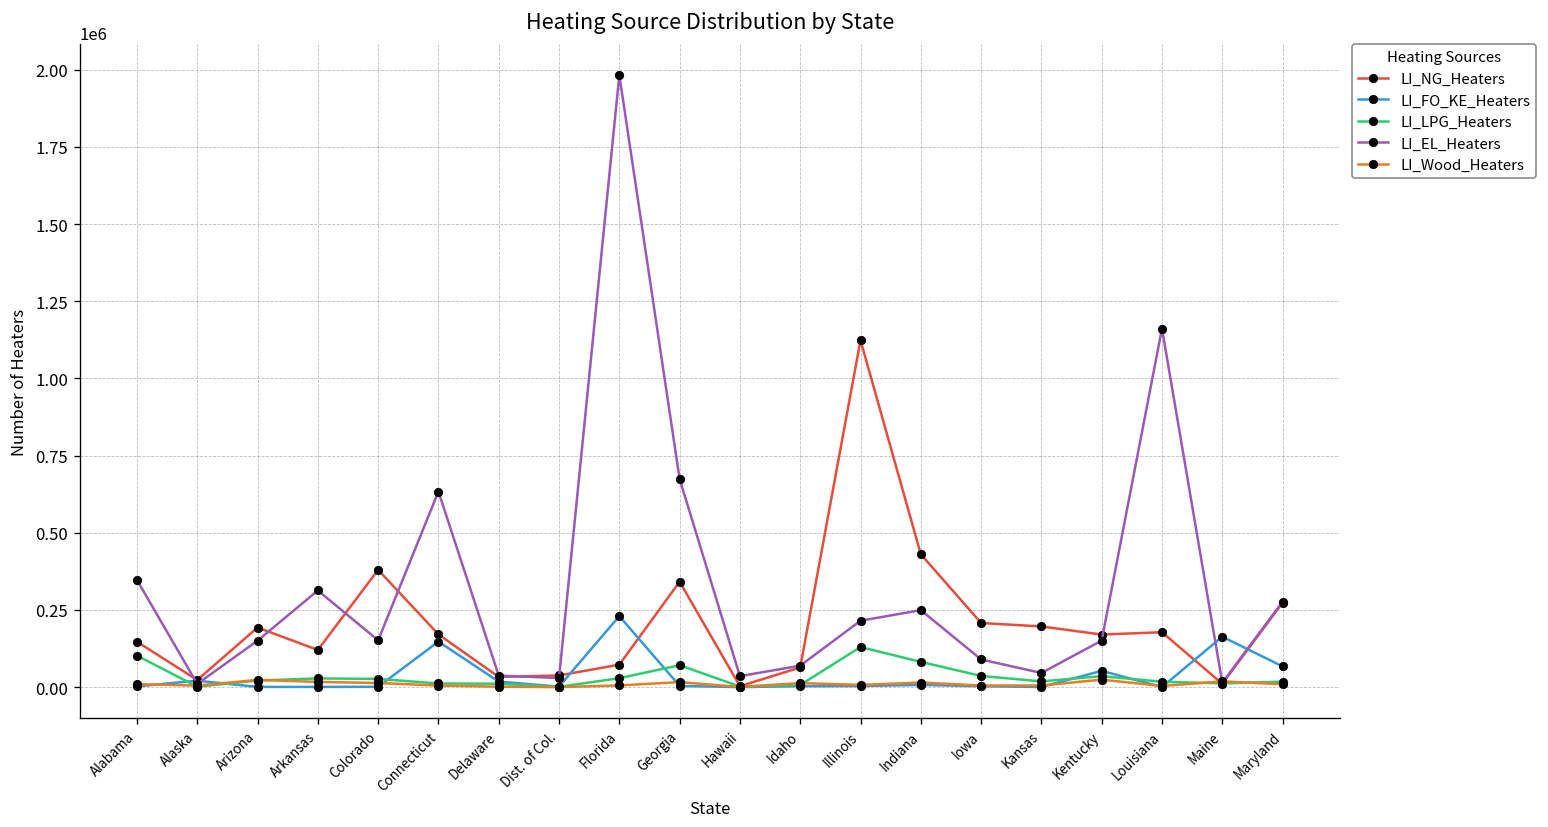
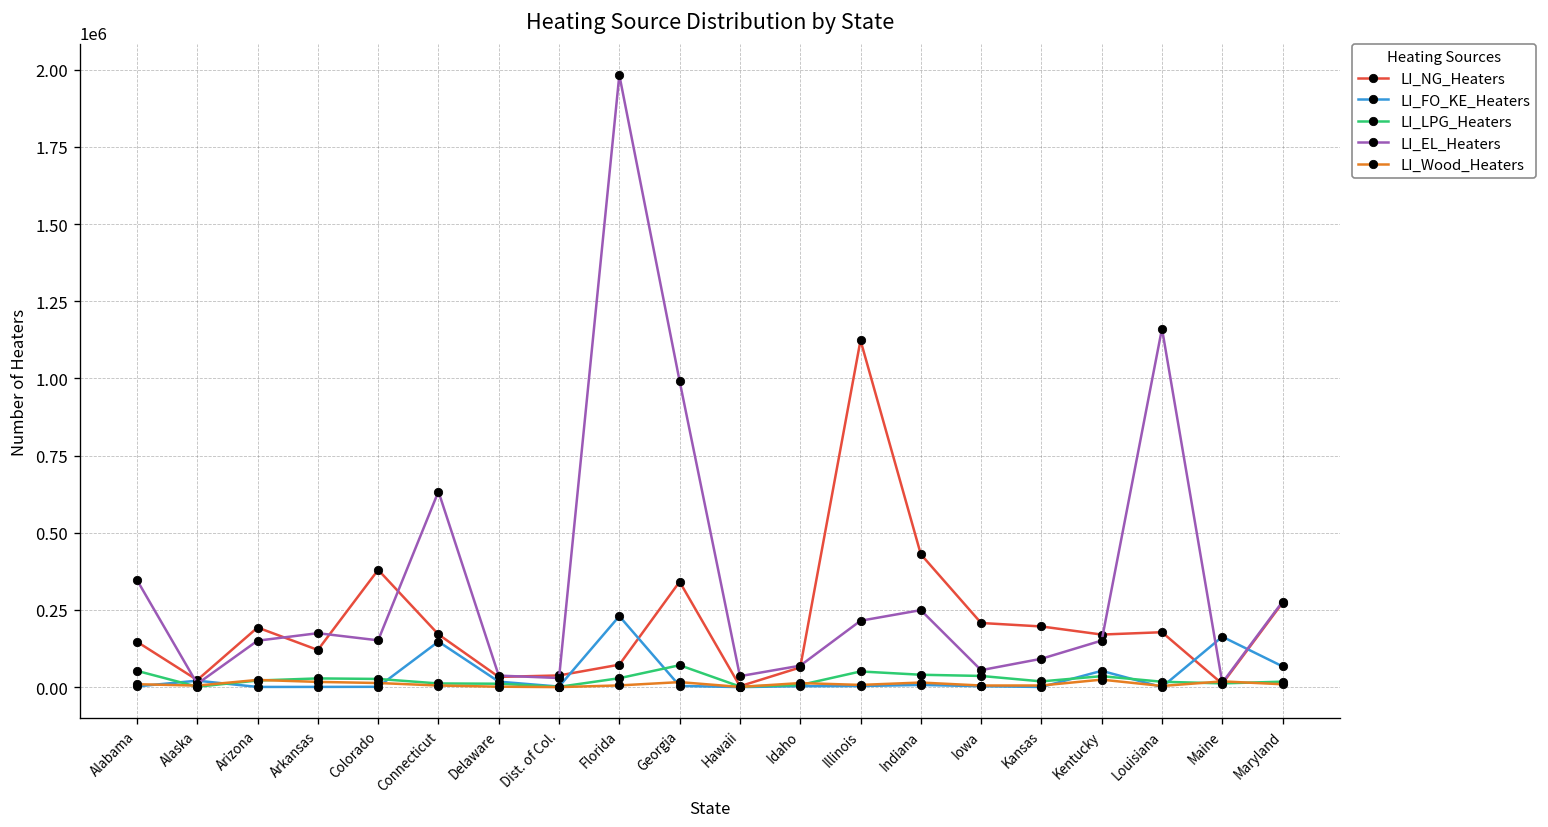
  {
    "LI_FO_KE_Heaters": {
      "Arizona": 0,
      "Arkansas": 0,
      "Colorado": 0,
      "Connecticut": 150000,
      "Florida": 230000,
      "Georgia": 0,
      "Kentucky": 50000,
      "Maine": 160000,
      "Maryland": 70000
    },
    "LI_LPG_Heaters": {
-     "Alabama": 100000,
+     "Alabama": 50000,
      "Arkansas": 30000,
      "Colorado": 30000,
      "Florida": 30000,
      "Georgia": 70000,
-     "Illinois": 130000,
-     "Indiana": 80000,
+     "Illinois": 50000,
+     "Indiana": 40000,
      "Iowa": 40000,
      "Kansas": 20000,
      "Kentucky": 40000,
      "Louisiana": 20000
    },
    "LI_EL_Heaters": {
      "Alabama": 350000,
      "Arizona": 150000,
-     "Arkansas": 310000,
+     "Arkansas": 170000,
      "Colorado": 150000,
      "Connecticut": 630000,
      "Florida": 1980000,
-     "Georgia": 670000,
+     "Georgia": 990000,
      "Hawaii": 40000,
      "Illinois": 210000,
      "Indiana": 250000,
-     "Iowa": 90000,
-     "Kansas": 50000,
+     "Iowa": 50000,
+     "Kansas": 90000,
      "Kentucky": 150000,
      "Louisiana": 1160000
    }
  }
